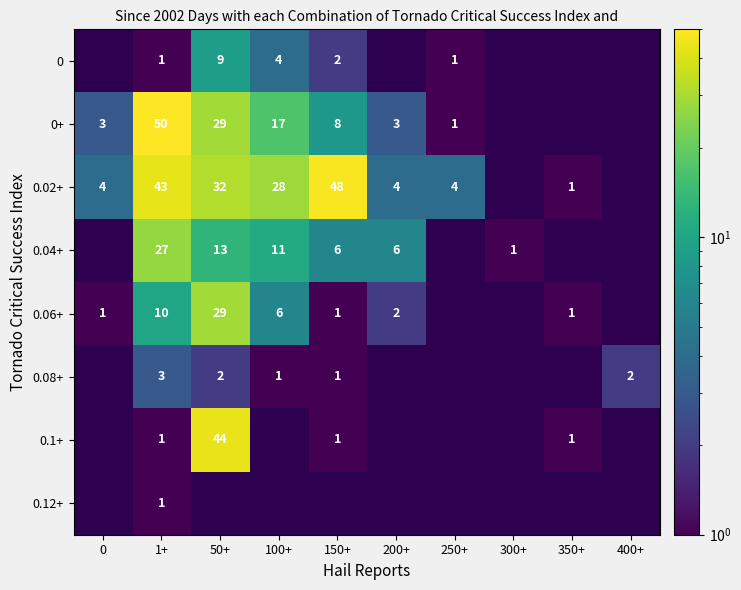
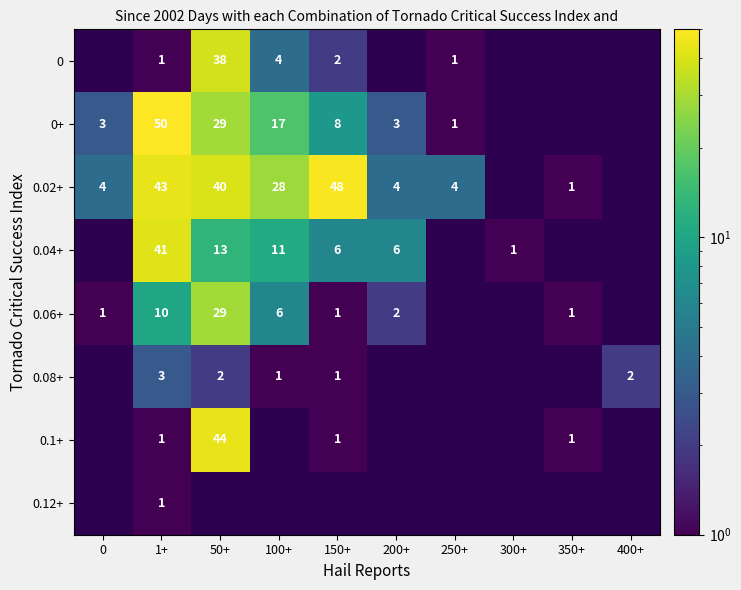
  {
    "0": {
      "1+": 1,
-     "50+": 9,
+     "50+": 38,
      "100+": 4,
      "150+": 2,
      "250+": 1
    },
    "0+": {
      "0": 3,
      "1+": 50,
      "50+": 29,
      "100+": 17,
      "150+": 8,
      "200+": 3,
      "250+": 1
    },
    "0.02+": {
      "0": 4,
      "1+": 43,
-     "50+": 32,
+     "50+": 40,
      "100+": 28,
      "150+": 48,
      "200+": 4,
      "250+": 4,
      "350+": 1
    },
    "0.04+": {
-     "1+": 27,
+     "1+": 41,
      "50+": 13,
      "100+": 11,
      "150+": 6,
      "200+": 6,
      "300+": 1
    },
    "0.06+": {
      "0": 1,
      "1+": 10,
      "50+": 29,
      "100+": 6,
      "150+": 1,
      "200+": 2,
      "350+": 1
    },
    "0.08+": {
      "1+": 3,
      "50+": 2,
      "100+": 1,
      "150+": 1,
      "400+": 2
    },
    "0.1+": {
      "1+": 1,
      "50+": 44,
      "150+": 1,
      "350+": 1
    },
    "0.12+": {
      "1+": 1
    }
  }
